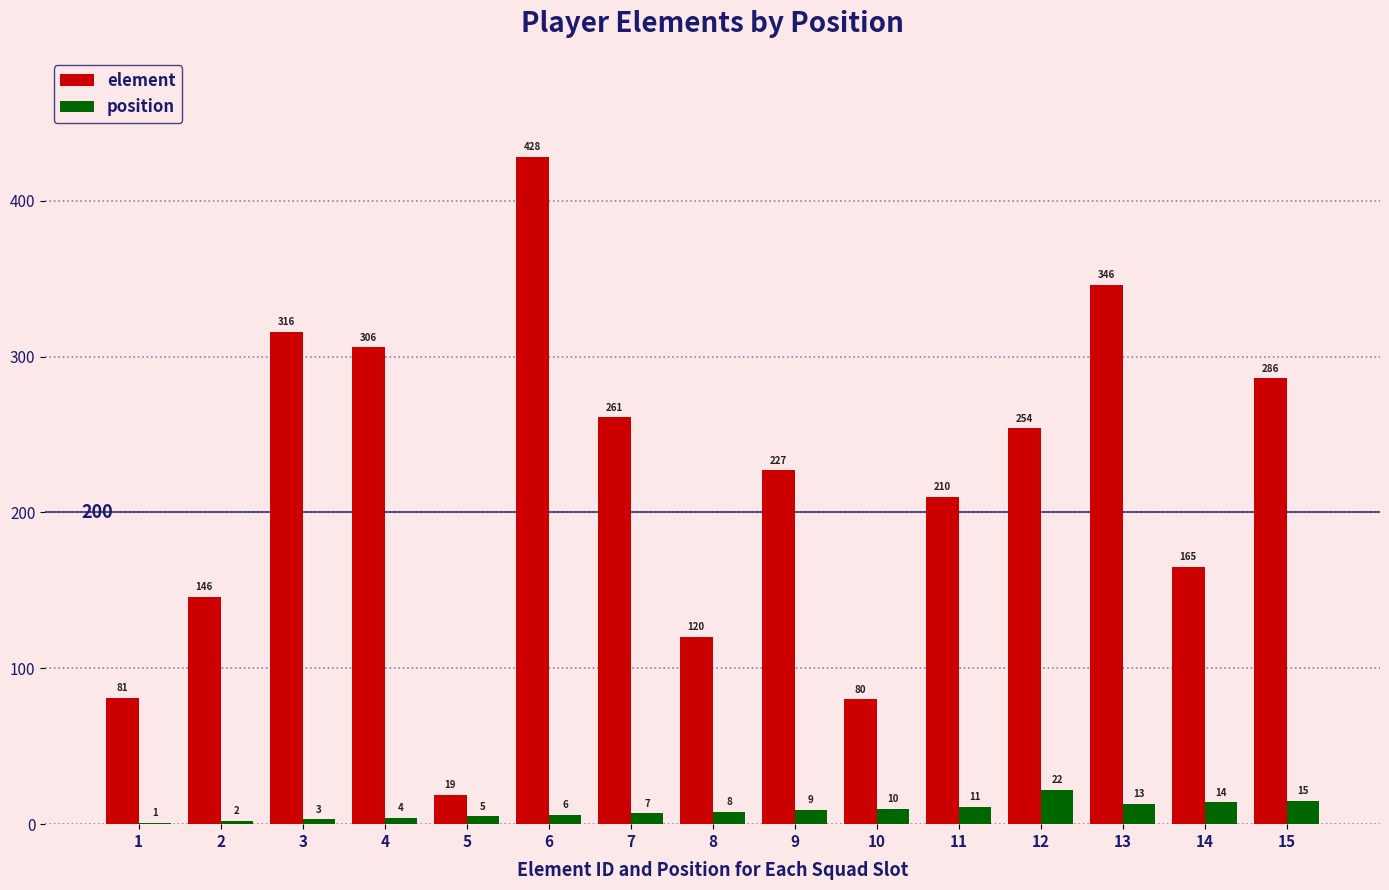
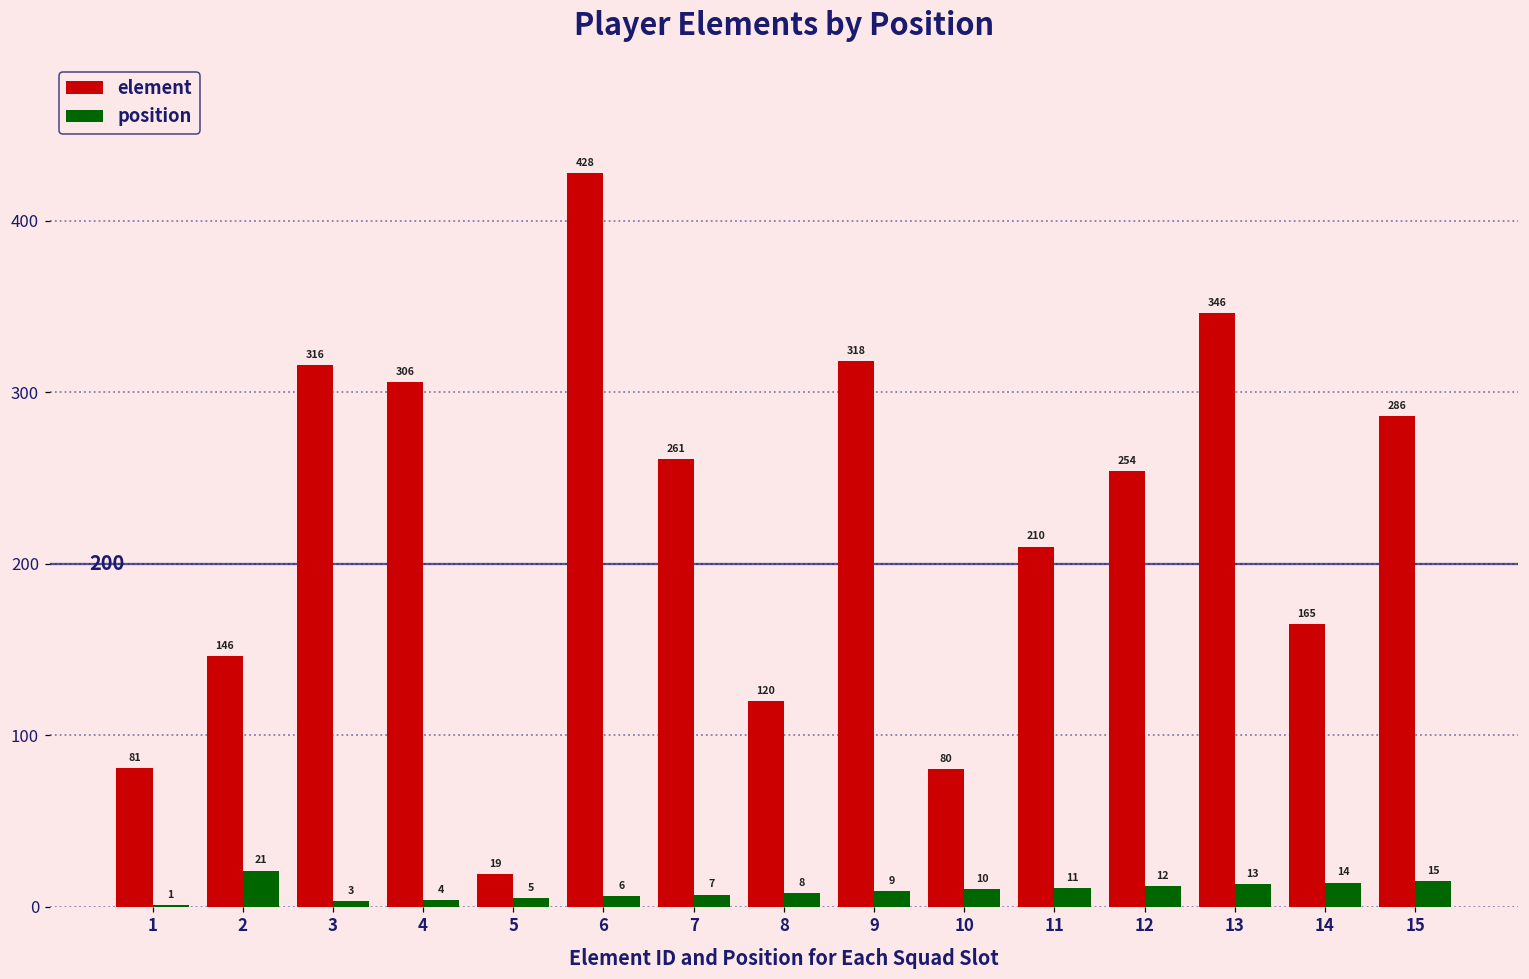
  {
    "element": {
      "1": 81,
      "2": 146,
      "3": 316,
      "4": 306,
      "5": 19,
      "6": 428,
      "7": 261,
      "8": 120,
-     "9": 227,
+     "9": 318,
      "10": 80,
      "11": 210,
      "12": 254,
      "13": 346,
      "14": 165,
      "15": 286
    },
    "position": {
      "1": 1,
-     "2": 2,
+     "2": 21,
      "3": 3,
      "4": 4,
      "5": 5,
      "6": 6,
      "7": 7,
      "8": 8,
      "9": 9,
      "10": 10,
      "11": 11,
-     "12": 22,
+     "12": 12,
      "13": 13,
      "14": 14,
      "15": 15
    }
  }
